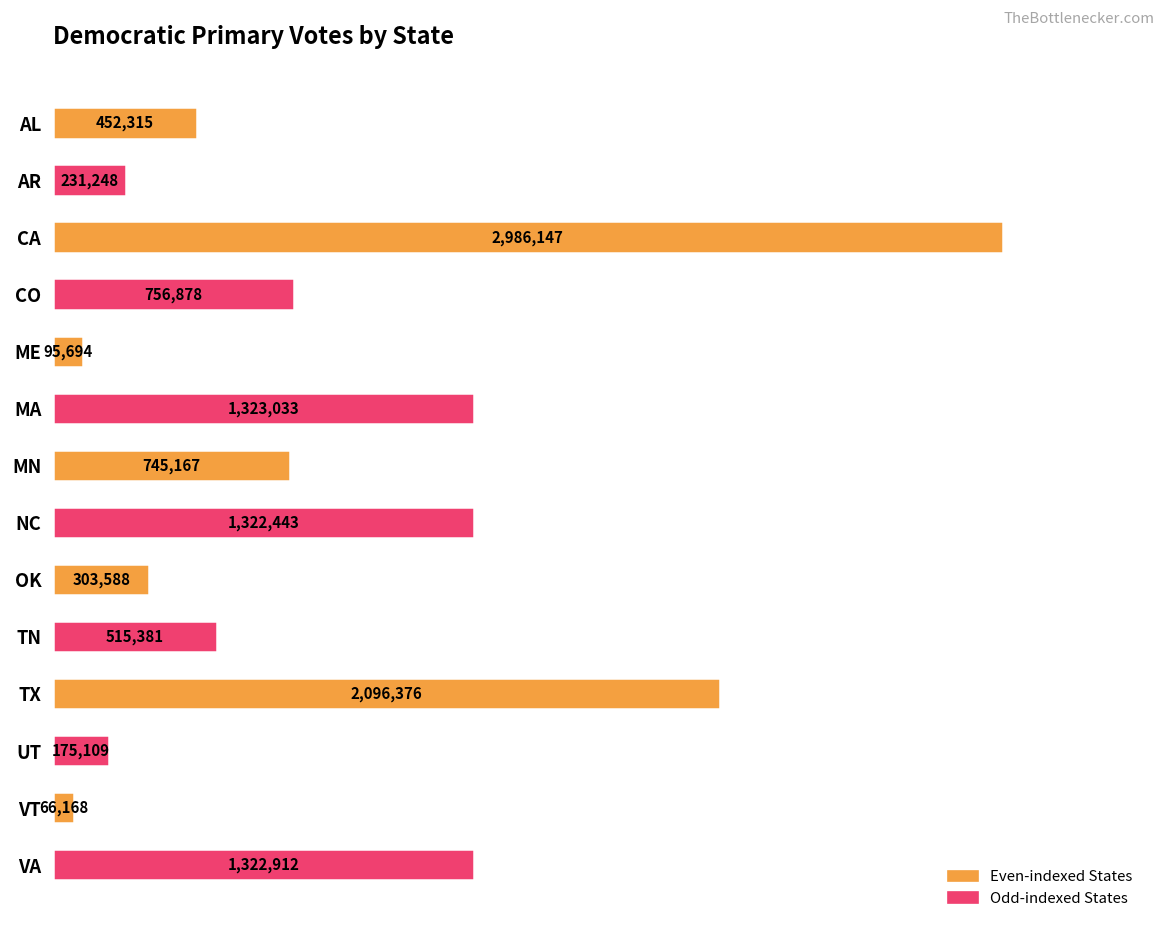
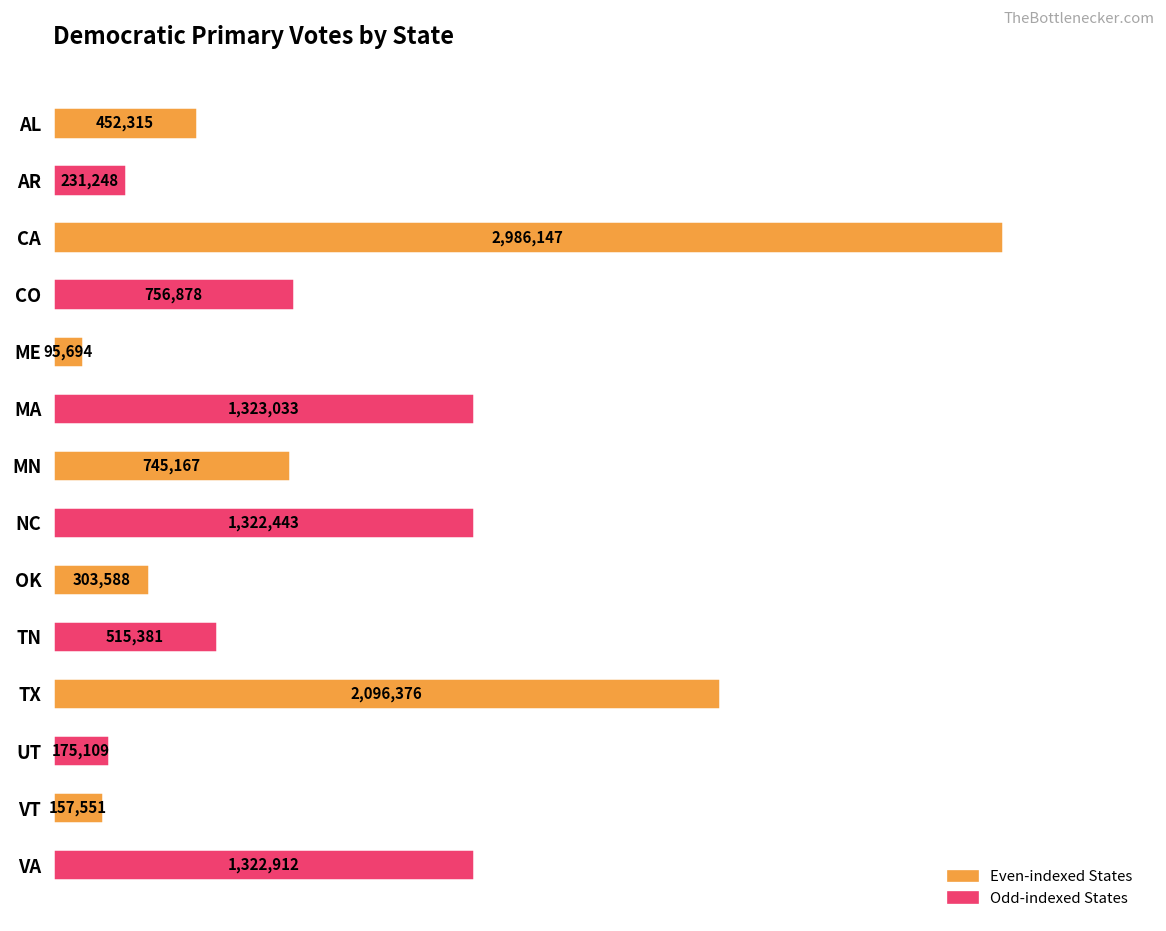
  {
    "AL": "452,315",
    "AR": "231,248",
    "CA": "2,986,147",
    "CO": "756,878",
    "ME": "95,694",
    "MA": "1,323,033",
    "MN": "745,167",
    "NC": "1,322,443",
    "OK": "303,588",
    "TN": "515,381",
    "TX": "2,096,376",
    "UT": "175,109",
-   "VT": "66,168",
+   "VT": "157,551",
    "VA": "1,322,912"
  }
